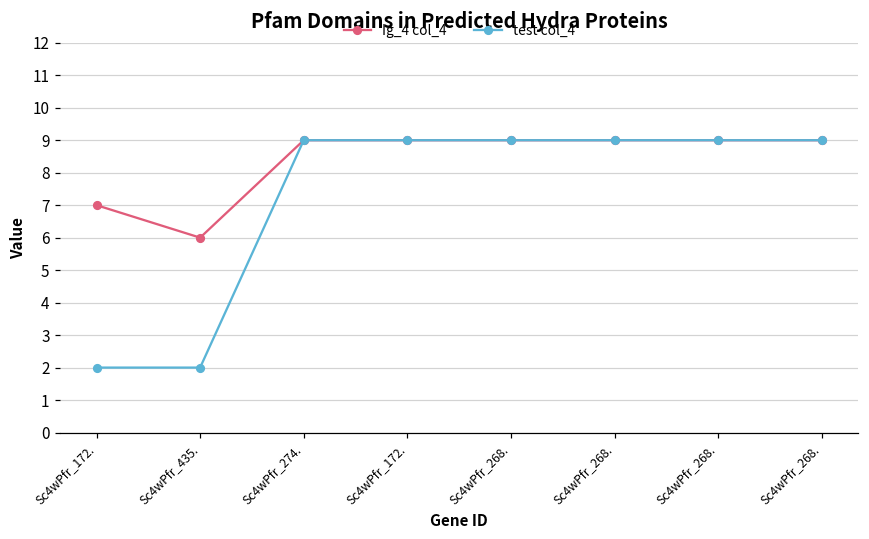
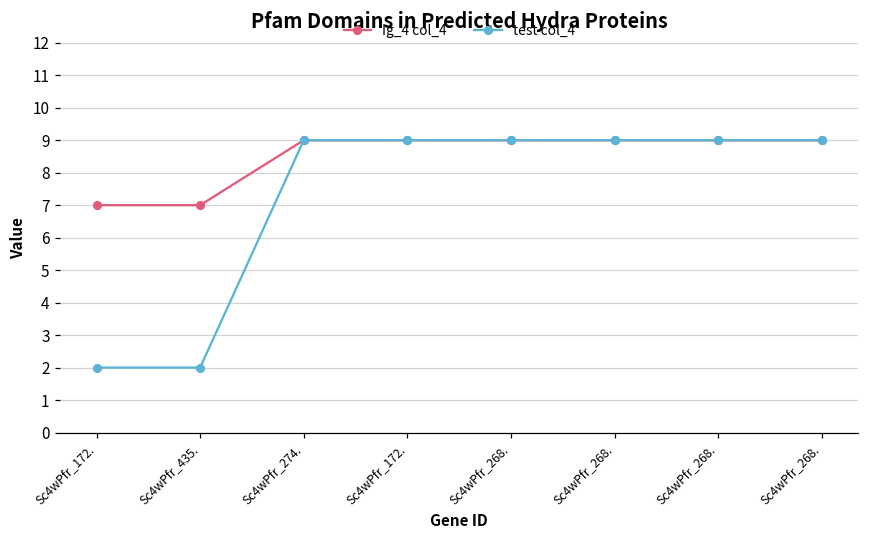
  {
    "Ig_4 col_4": {
-     "Sc4wPfr_435.": 6
+     "Sc4wPfr_435.": 7
    },
    "test col_4": {
      "Sc4wPfr_435.": 2
    }
  }
